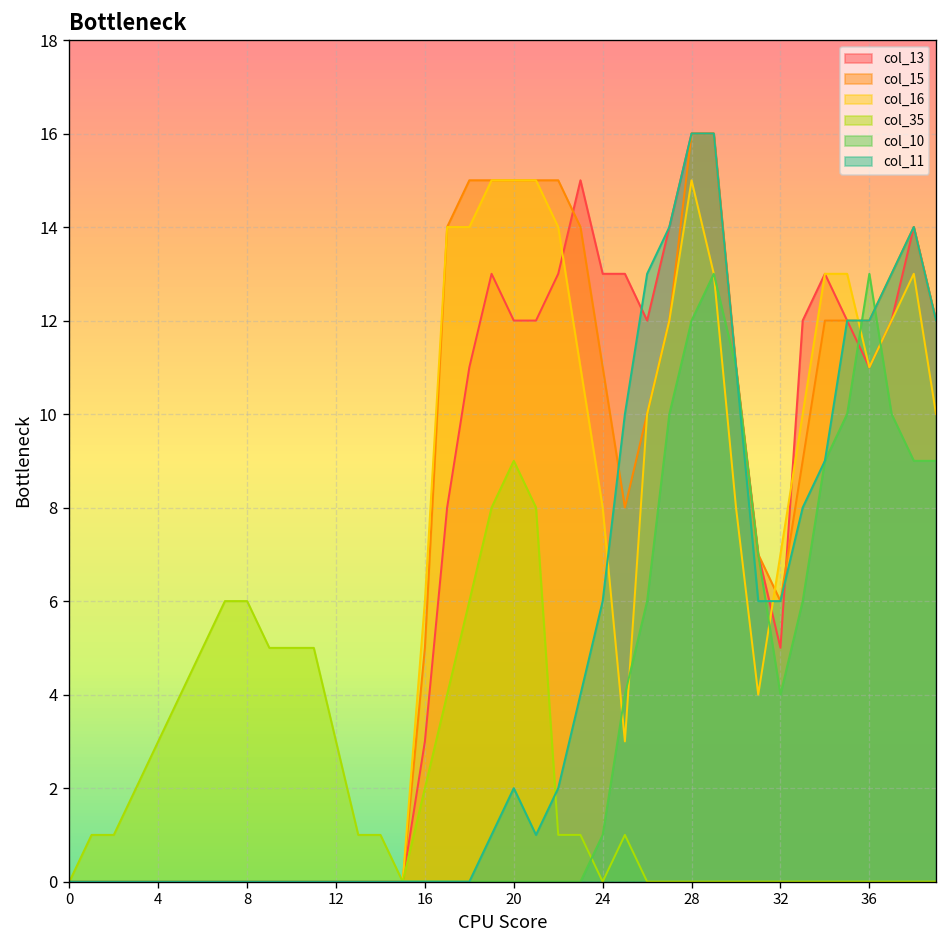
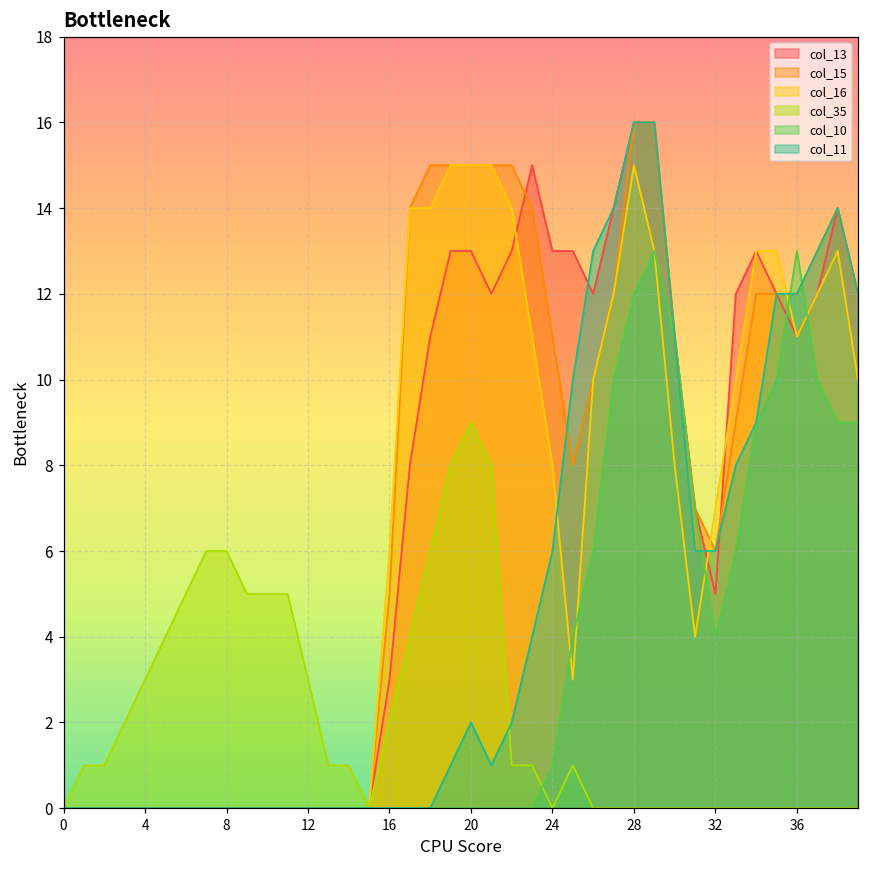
  {
    "col_13": {
      "16": 3,
-     "20": 12,
+     "20": 13,
      "24": 13,
      "32": 5
    }
  }
